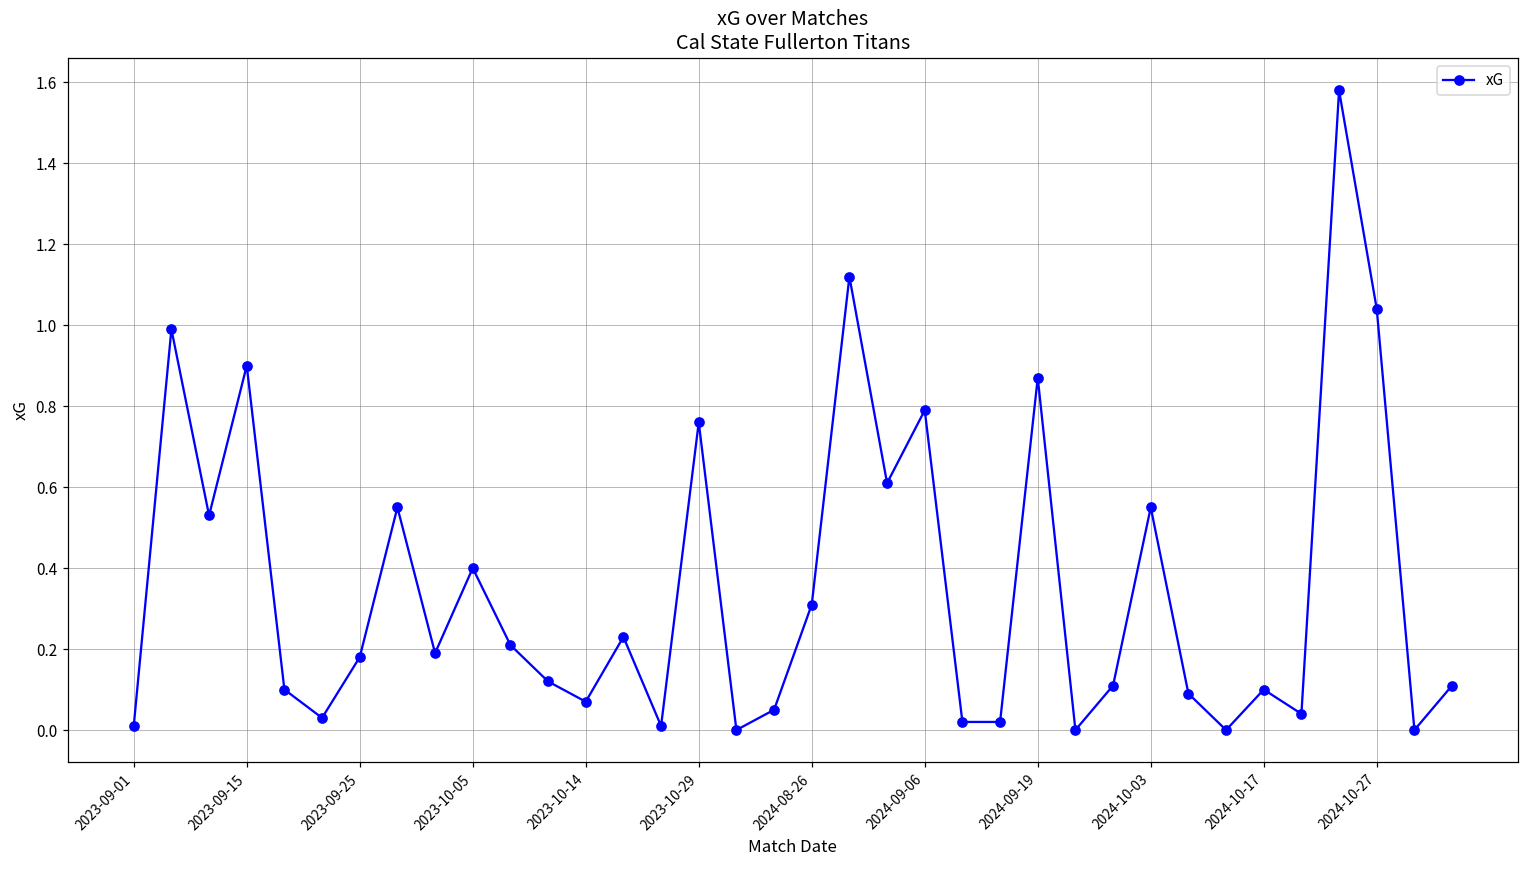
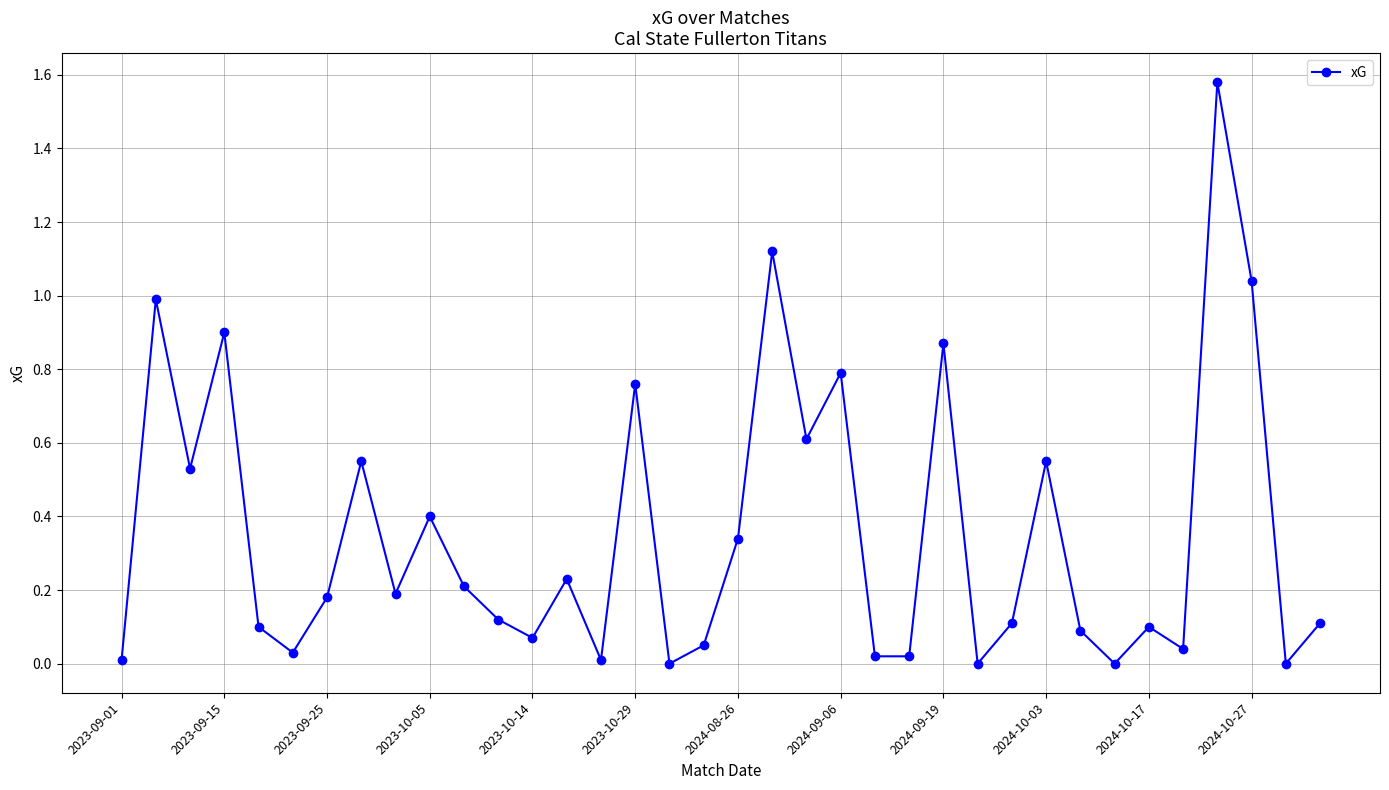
  {
    "2023-09-01": 0.01,
    "2023-09-15": 0.90,
    "2023-09-25": 0.18,
    "2023-10-05": 0.40,
    "2023-10-14": 0.07,
    "2023-10-29": 0.76,
-   "2024-08-26": 0.31,
+   "2024-08-26": 0.34,
    "2024-09-06": 0.79,
    "2024-09-19": 0.87,
    "2024-10-03": 0.55,
    "2024-10-17": 0.10,
    "2024-10-27": 1.04
  }
